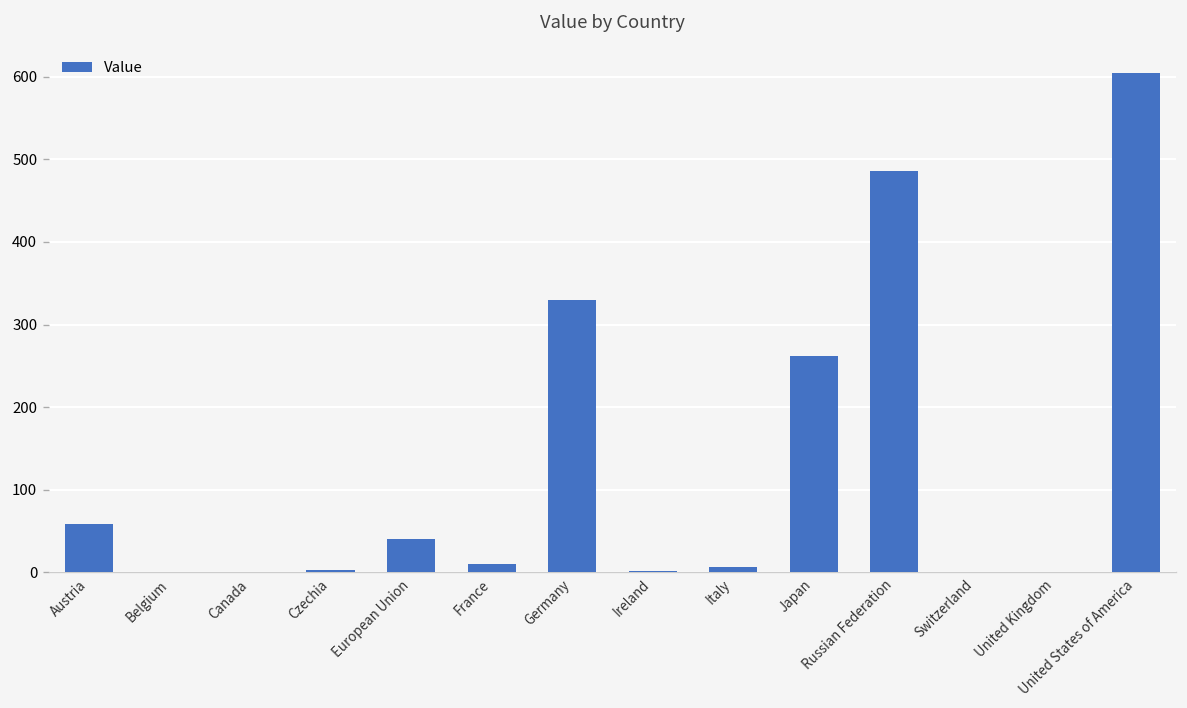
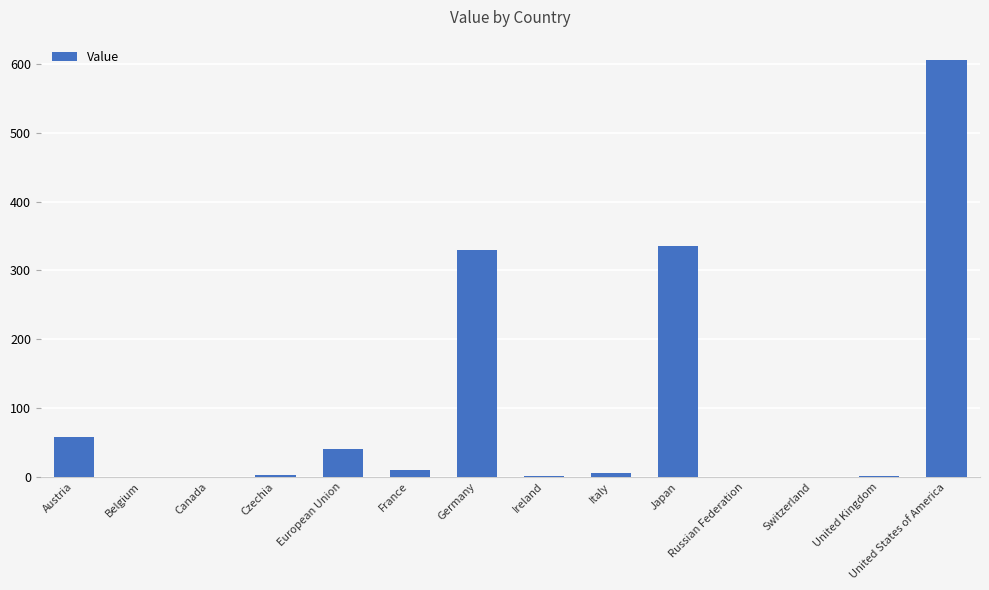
  {
    "Austria": 60,
    "European Union": 40,
    "France": 10,
    "Germany": 330,
    "Italy": 10,
-   "Japan": 260,
-   "Russian Federation": 490,
+   "Japan": 340,
+   "Russian Federation": 0,
    "United States of America": 610
  }
